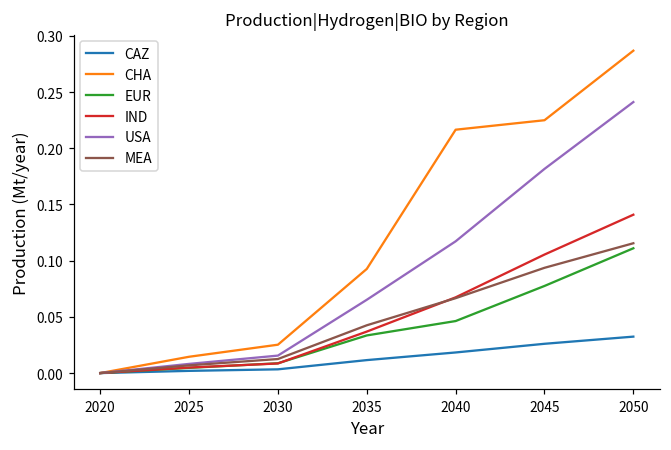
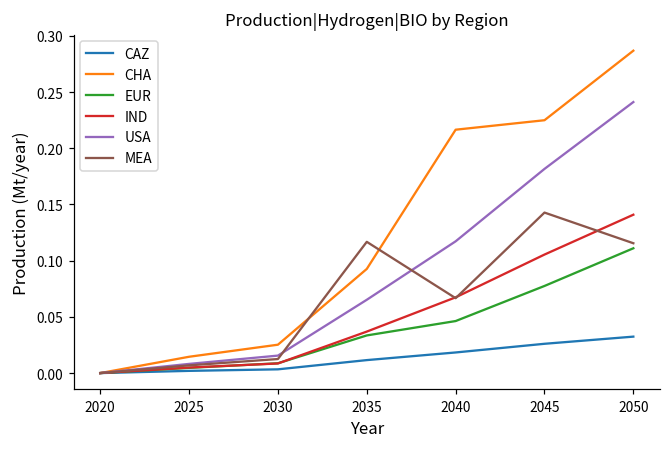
  {
    "CAZ": {
      "2025": 0.002,
      "2030": 0.003,
      "2035": 0.012,
      "2040": 0.018,
      "2045": 0.026,
      "2050": 0.032
    },
    "CHA": {
      "2025": 0.015,
      "2030": 0.025,
      "2035": 0.093,
      "2040": 0.216,
      "2045": 0.225,
      "2050": 0.287
    },
    "EUR": {
      "2035": 0.033,
      "2040": 0.046,
      "2045": 0.077,
      "2050": 0.111
    },
    "IND": {
      "2035": 0.037,
      "2045": 0.105,
      "2050": 0.141
    },
    "USA": {
      "2030": 0.016,
      "2035": 0.065,
      "2040": 0.117,
      "2045": 0.182,
      "2050": 0.241
    },
    "MEA": {
      "2030": 0.012,
-     "2035": 0.043,
-     "2045": 0.094,
+     "2035": 0.117,
+     "2045": 0.143,
      "2050": 0.115
    }
  }
